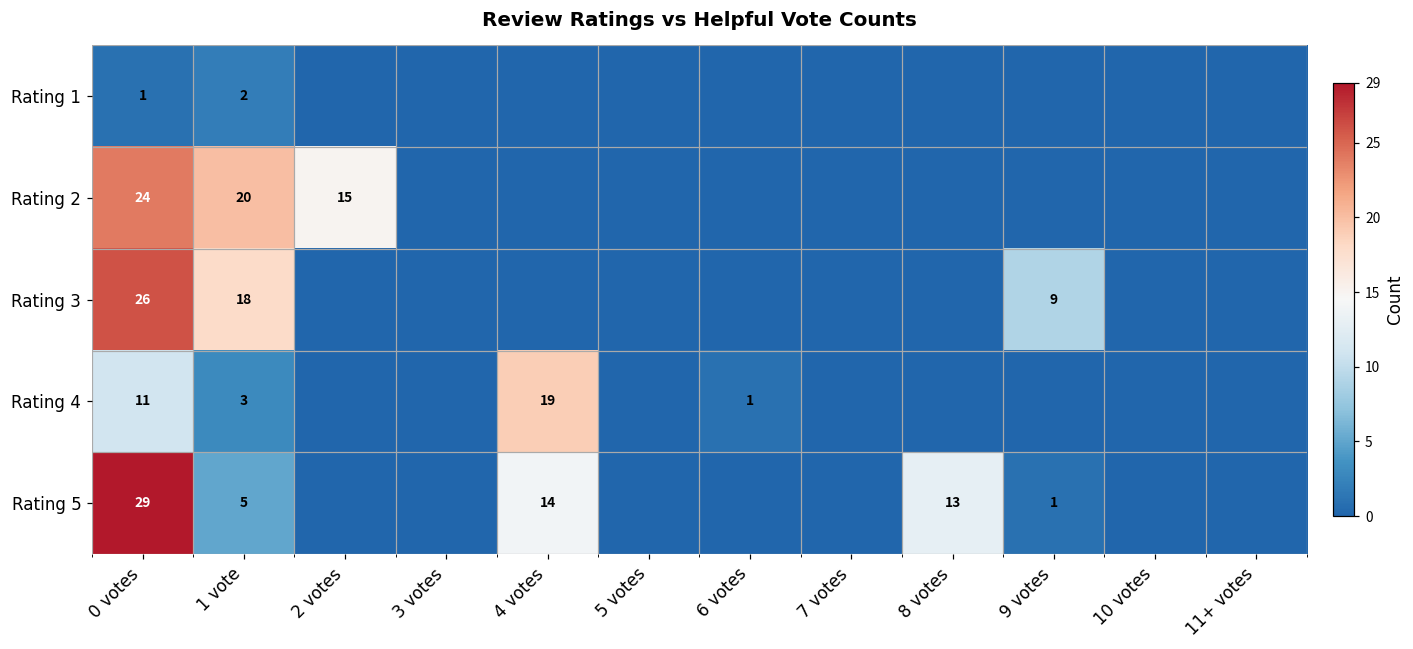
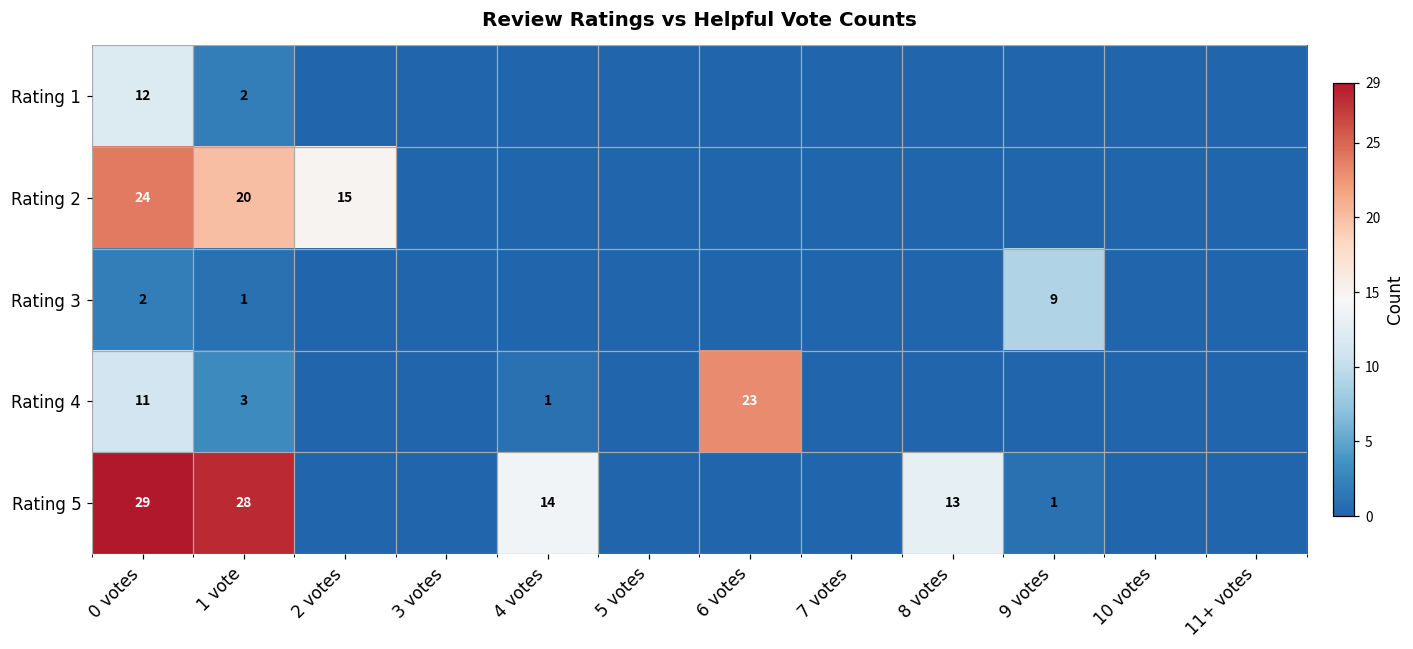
  {
    "Rating 1": {
-     "0 votes": 1,
+     "0 votes": 12,
      "1 vote": 2
    },
    "Rating 2": {
      "0 votes": 24,
      "1 vote": 20,
      "2 votes": 15
    },
    "Rating 3": {
-     "0 votes": 26,
-     "1 vote": 18,
+     "0 votes": 2,
+     "1 vote": 1,
      "9 votes": 9
    },
    "Rating 4": {
      "0 votes": 11,
      "1 vote": 3,
-     "4 votes": 19,
-     "6 votes": 1
+     "4 votes": 1,
+     "6 votes": 23
    },
    "Rating 5": {
      "0 votes": 29,
-     "1 vote": 5,
+     "1 vote": 28,
      "4 votes": 14,
      "8 votes": 13,
      "9 votes": 1
    }
  }
